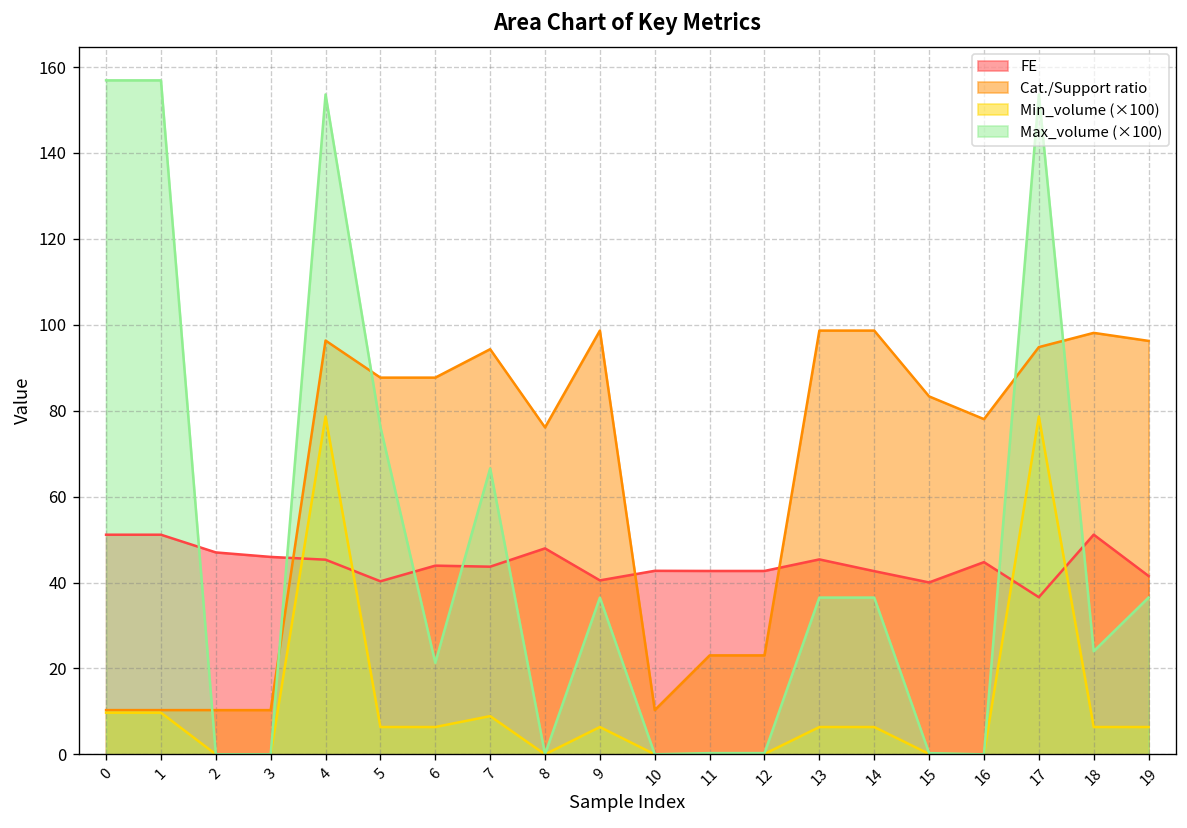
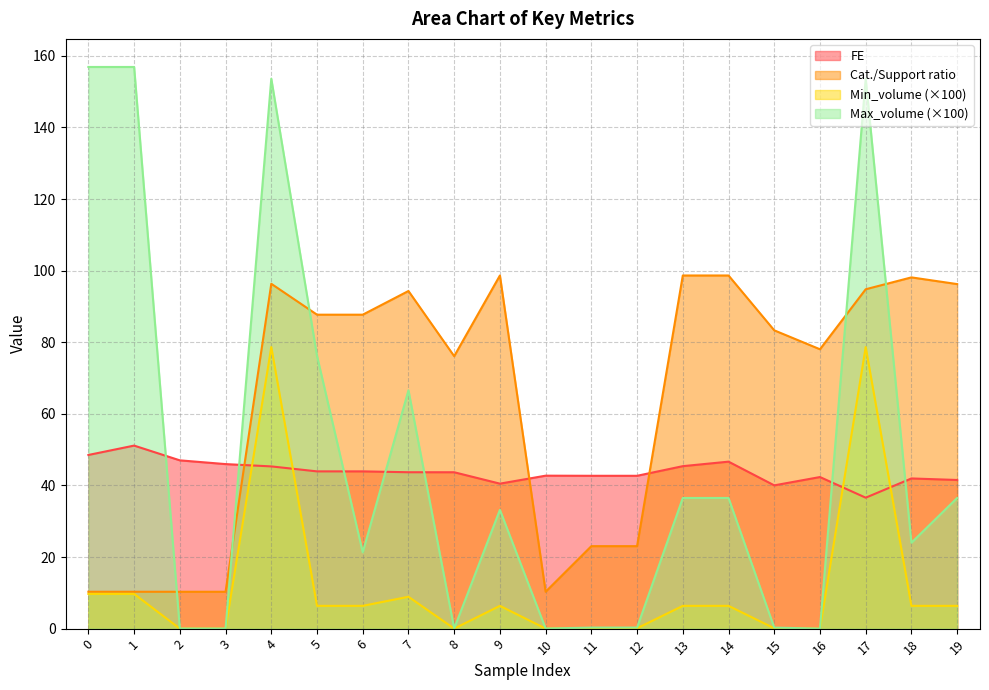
  {
    "FE": {
-     "0": 51,
+     "0": 49,
      "1": 51,
      "2": 47,
      "3": 46,
      "4": 45,
-     "5": 40,
+     "5": 44,
      "6": 44,
      "7": 44,
-     "8": 48,
+     "8": 44,
      "9": 41,
      "10": 43,
      "11": 43,
      "12": 43,
      "13": 45,
-     "14": 43,
+     "14": 47,
      "15": 40,
-     "16": 45,
+     "16": 42,
      "17": 37,
-     "18": 51,
+     "18": 42,
      "19": 42
    },
    "Max_volume (×100)": {
      "0": 157,
      "1": 157,
      "4": 154,
      "5": 76,
      "6": 21,
      "7": 67,
-     "9": 36,
+     "9": 33,
      "13": 36,
      "14": 36,
      "18": 24,
      "19": 36
    }
  }
